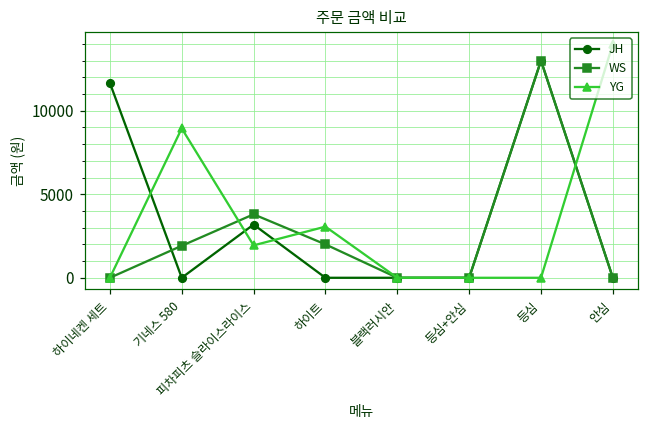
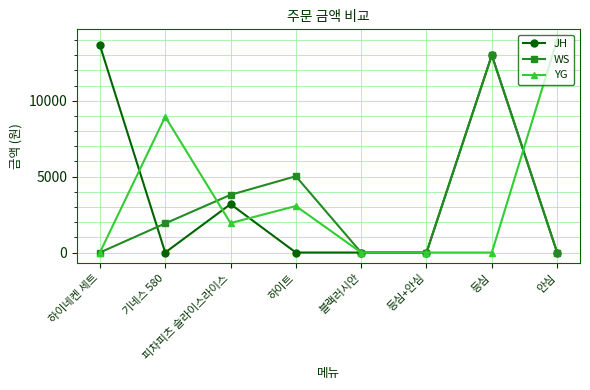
  {
    "JH": {
-     "하이네켄 세트": 11700,
+     "하이네켄 세트": 13700,
      "기네스 580": 0,
      "피차피츠 슬라이스라이스": 3200,
      "하이트": 0
    },
    "WS": {
      "기네스 580": 1900,
      "피차피츠 슬라이스라이스": 3800,
-     "하이트": 2000
+     "하이트": 5000
    },
    "YG": {
      "기네스 580": 8900,
      "피차피츠 슬라이스라이스": 1900,
      "하이트": 3100,
      "등심": 0
    }
  }
